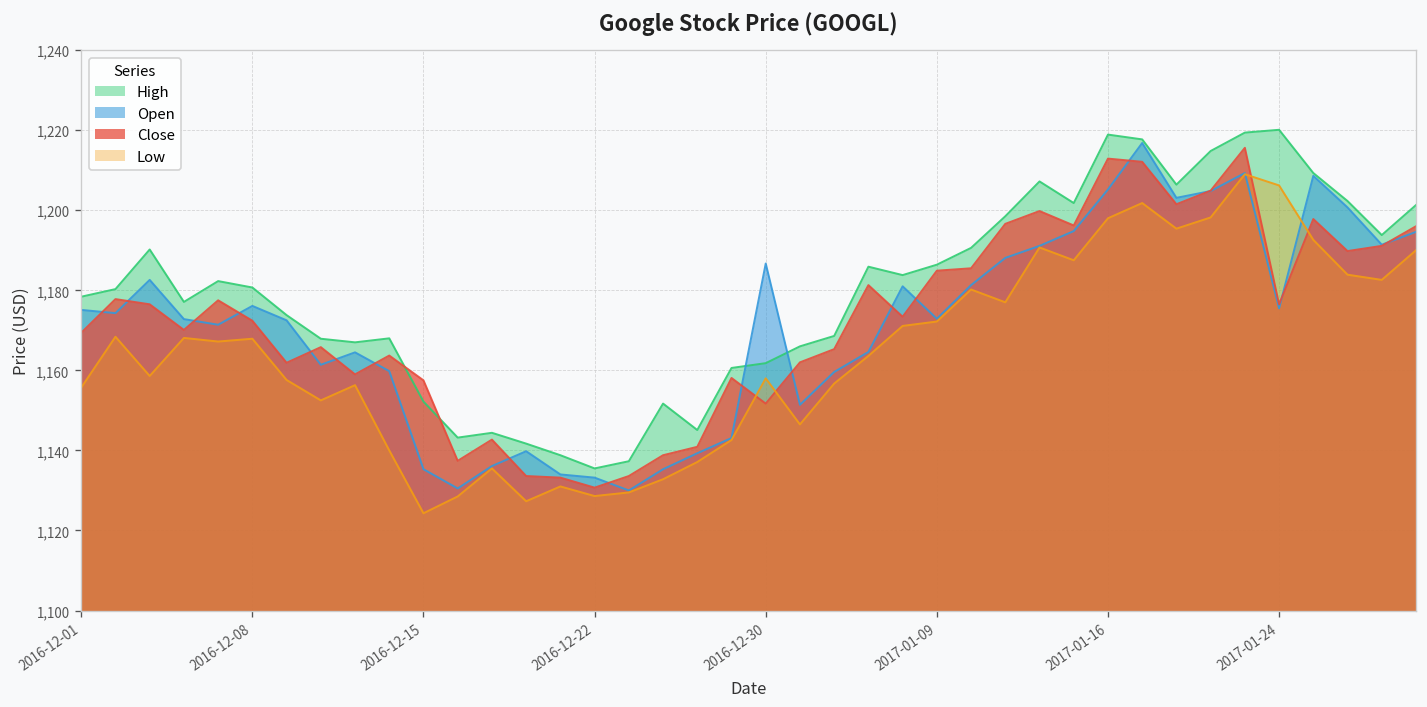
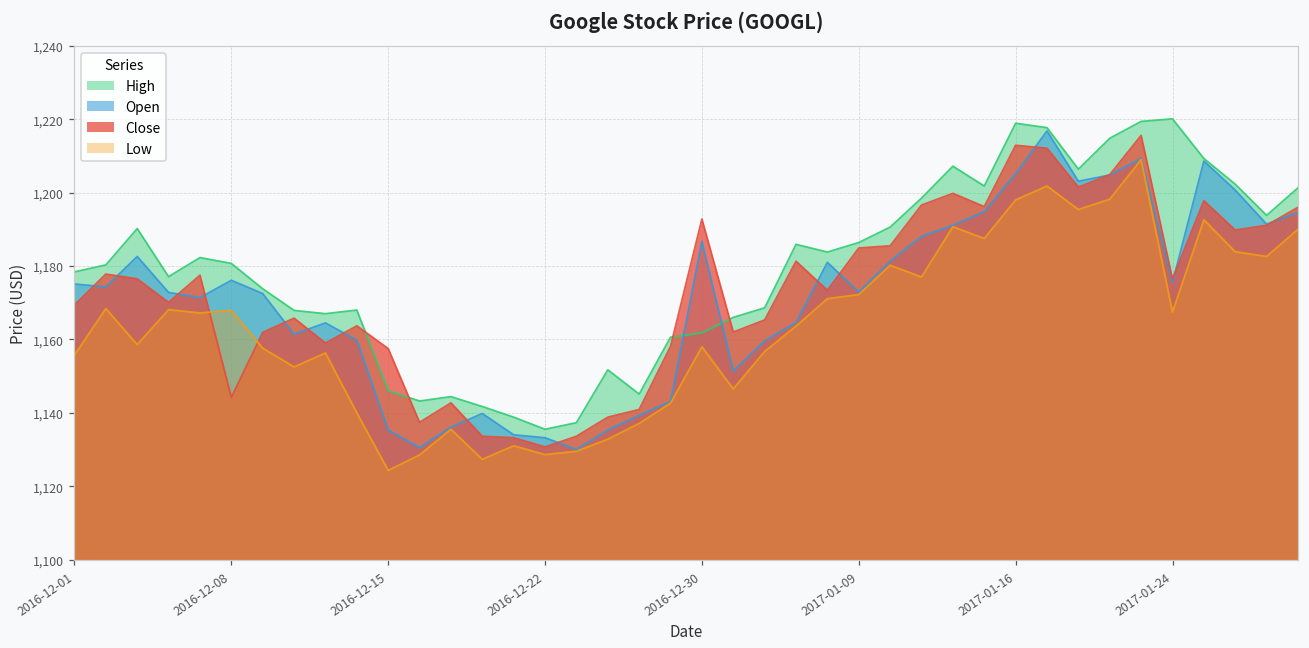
  {
    "High": {
      "2016-12-01": "1,178",
      "2016-12-08": "1,181",
-     "2016-12-15": "1,152",
+     "2016-12-15": "1,146",
      "2016-12-22": "1,136",
      "2016-12-30": "1,162",
      "2017-01-09": "1,186",
      "2017-01-16": "1,219",
      "2017-01-24": "1,220"
    },
    "Open": {
      "2016-12-01": "1,175",
      "2016-12-08": "1,176",
      "2016-12-15": "1,135",
      "2016-12-22": "1,133",
      "2016-12-30": "1,187",
      "2017-01-16": "1,205",
      "2017-01-24": "1,176"
    },
    "Close": {
      "2016-12-01": "1,169",
-     "2016-12-08": "1,172",
+     "2016-12-08": "1,144",
      "2016-12-15": "1,158",
      "2016-12-22": "1,131",
-     "2016-12-30": "1,152",
+     "2016-12-30": "1,193",
      "2017-01-09": "1,185",
      "2017-01-16": "1,213",
      "2017-01-24": "1,177"
    },
    "Low": {
      "2016-12-01": "1,156",
      "2016-12-08": "1,168",
      "2016-12-15": "1,124",
      "2016-12-22": "1,129",
      "2016-12-30": "1,158",
      "2017-01-16": "1,198",
-     "2017-01-24": "1,206"
+     "2017-01-24": "1,167"
    }
  }
